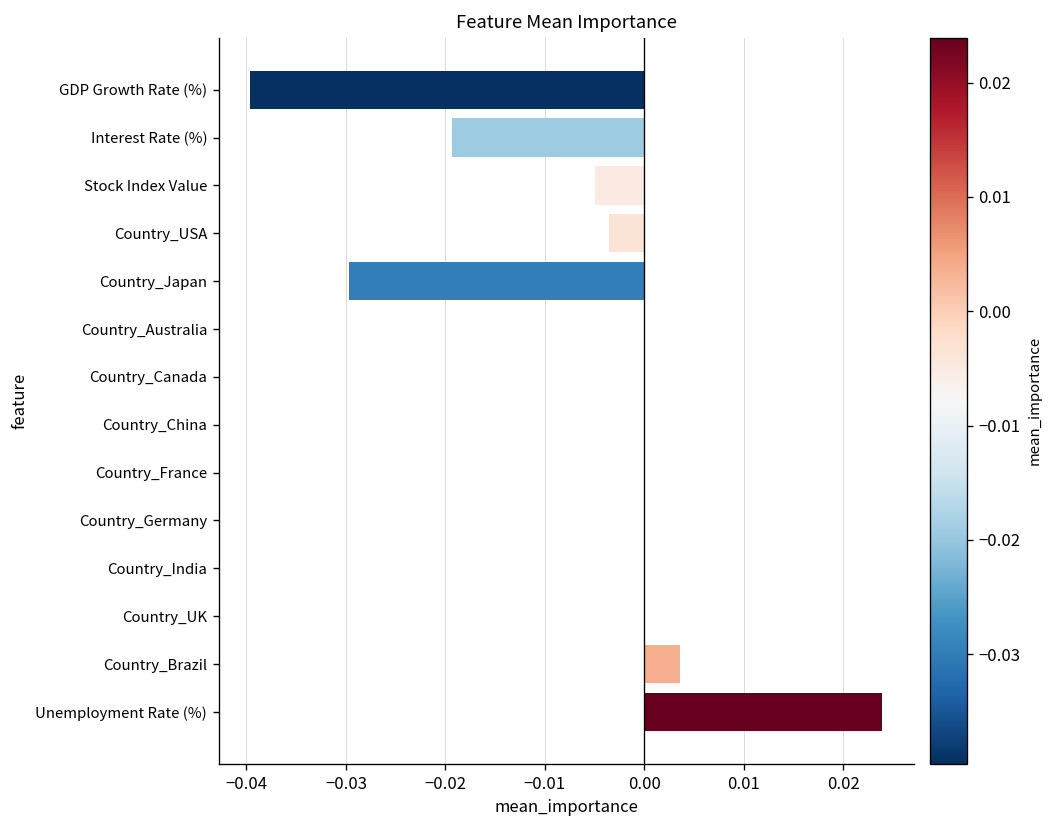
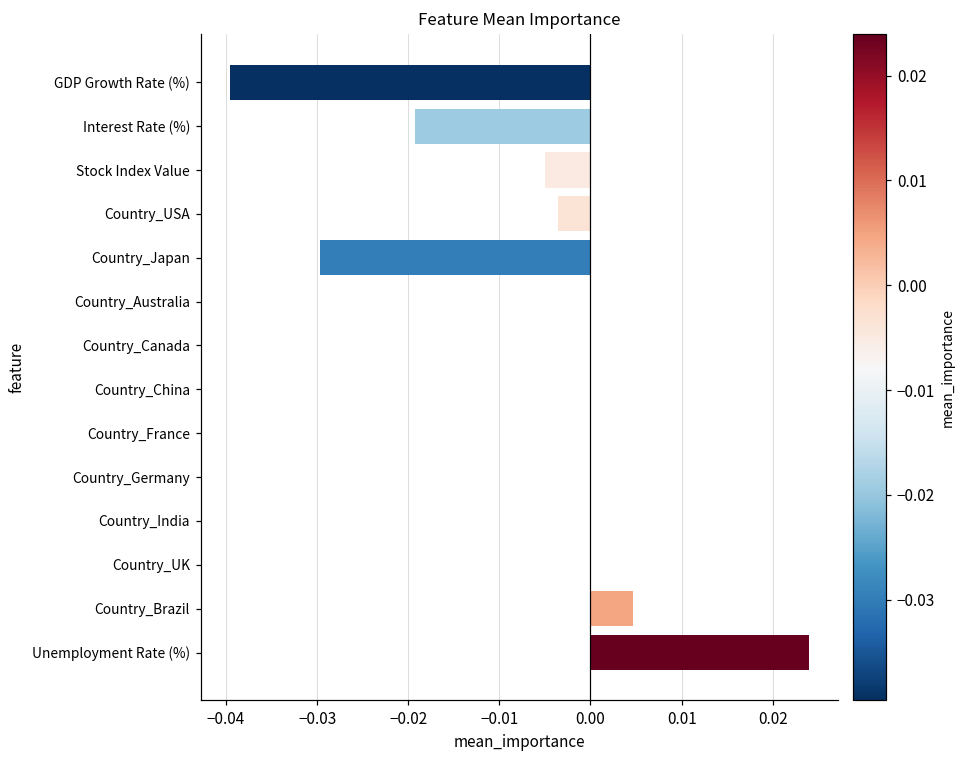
  {
    "GDP Growth Rate (%)": -0.040,
    "Interest Rate (%)": -0.019,
    "Stock Index Value": -0.005,
    "Country_USA": -0.004,
    "Country_Japan": -0.030,
    "Country_Australia": 0.000,
    "Country_Canada": 0.000,
    "Country_China": 0.000,
    "Country_France": 0.000,
    "Country_Germany": 0.000,
    "Country_India": 0.000,
    "Country_UK": 0.000,
-   "Country_Brazil": 0.004,
+   "Country_Brazil": 0.005,
    "Unemployment Rate (%)": 0.024
  }
